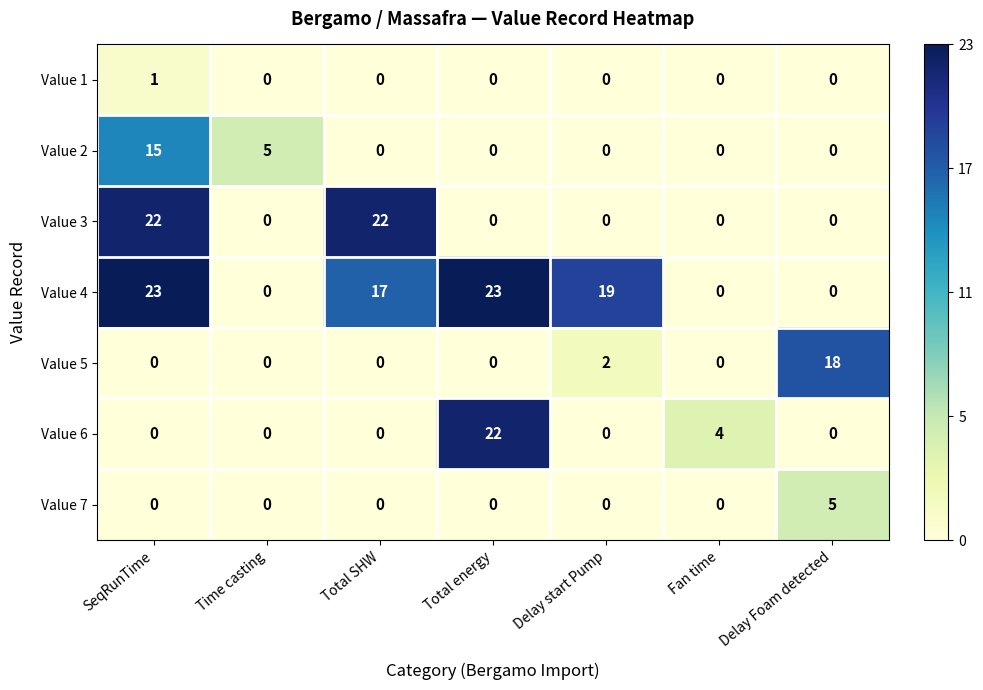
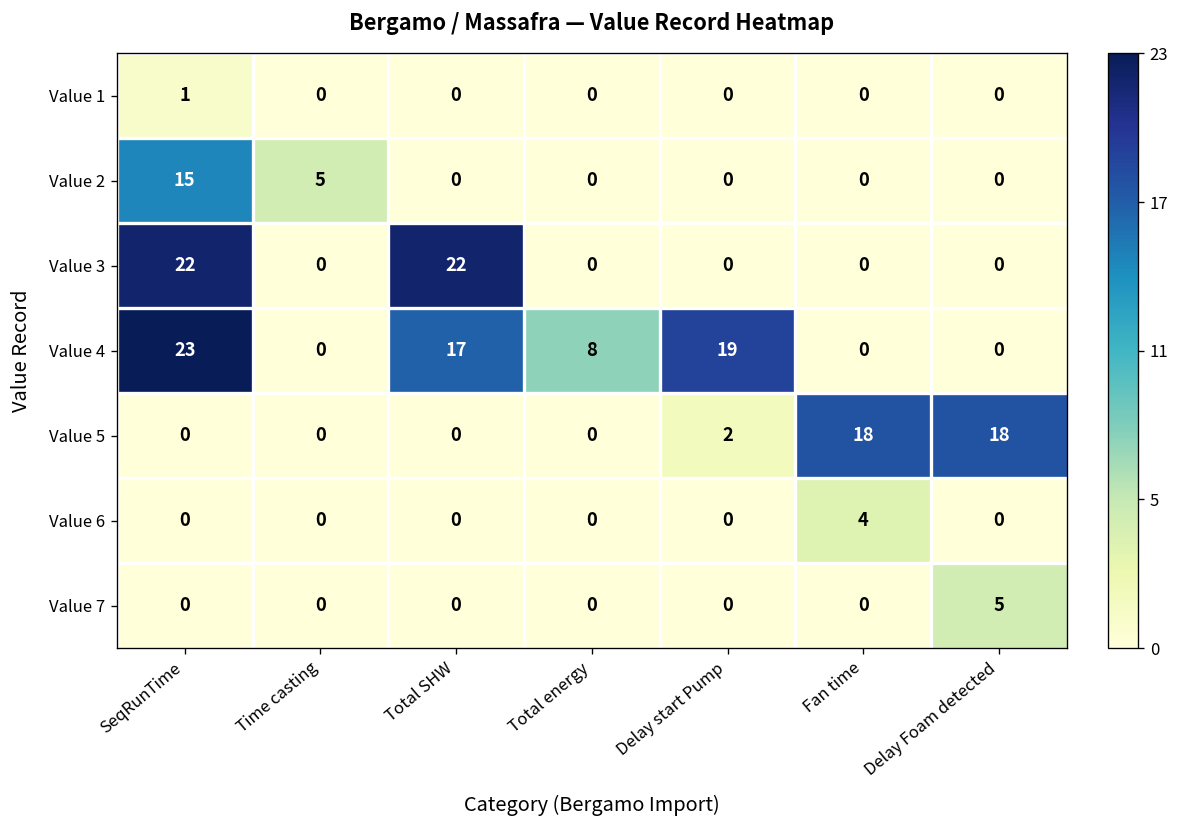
  {
    "Value 1": {
      "SeqRunTime": 1,
      "Time casting": 0,
      "Total SHW": 0,
      "Total energy": 0,
      "Delay start Pump": 0,
      "Fan time": 0,
      "Delay Foam detected": 0
    },
    "Value 2": {
      "SeqRunTime": 15,
      "Time casting": 5,
      "Total SHW": 0,
      "Total energy": 0,
      "Delay start Pump": 0,
      "Fan time": 0,
      "Delay Foam detected": 0
    },
    "Value 3": {
      "SeqRunTime": 22,
      "Time casting": 0,
      "Total SHW": 22,
      "Total energy": 0,
      "Delay start Pump": 0,
      "Fan time": 0,
      "Delay Foam detected": 0
    },
    "Value 4": {
      "SeqRunTime": 23,
      "Time casting": 0,
      "Total SHW": 17,
-     "Total energy": 23,
+     "Total energy": 8,
      "Delay start Pump": 19,
      "Fan time": 0,
      "Delay Foam detected": 0
    },
    "Value 5": {
      "SeqRunTime": 0,
      "Time casting": 0,
      "Total SHW": 0,
      "Total energy": 0,
      "Delay start Pump": 2,
-     "Fan time": 0,
+     "Fan time": 18,
      "Delay Foam detected": 18
    },
    "Value 6": {
      "SeqRunTime": 0,
      "Time casting": 0,
      "Total SHW": 0,
-     "Total energy": 22,
+     "Total energy": 0,
      "Delay start Pump": 0,
      "Fan time": 4,
      "Delay Foam detected": 0
    },
    "Value 7": {
      "SeqRunTime": 0,
      "Time casting": 0,
      "Total SHW": 0,
      "Total energy": 0,
      "Delay start Pump": 0,
      "Fan time": 0,
      "Delay Foam detected": 5
    }
  }
